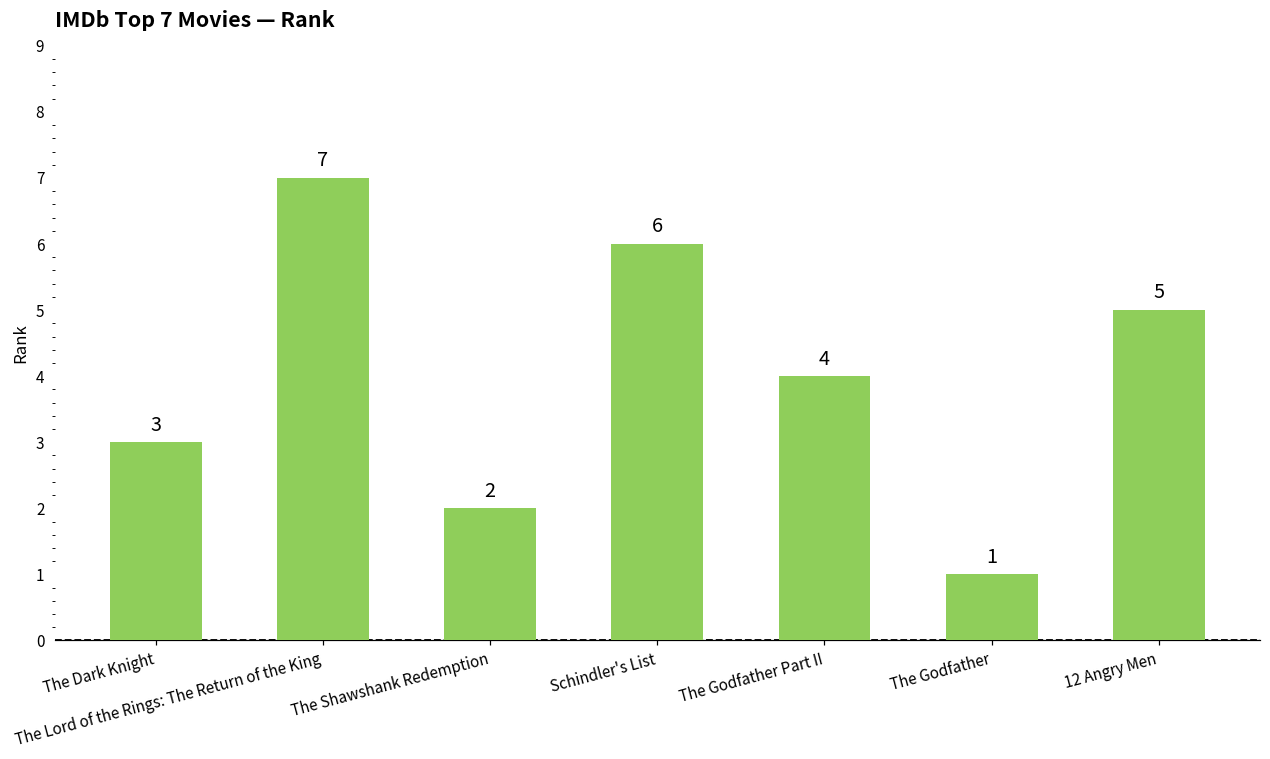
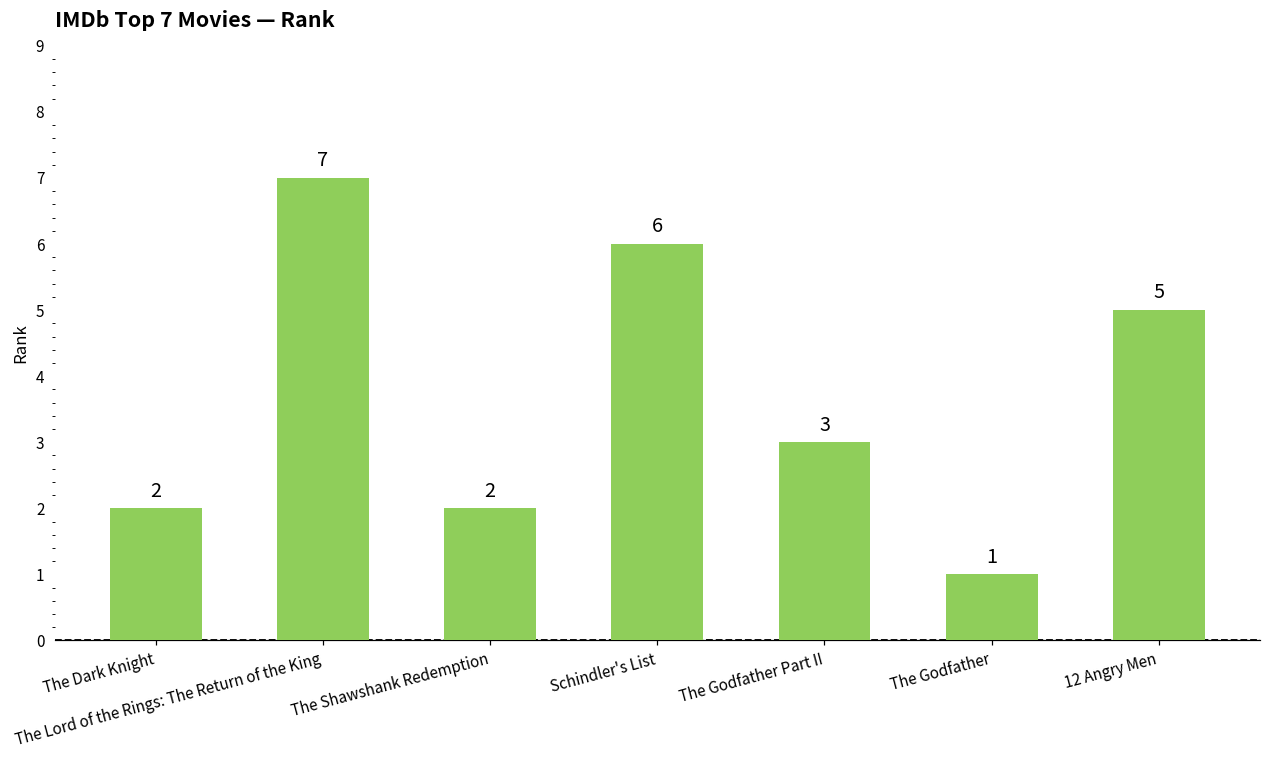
  {
-   "The Dark Knight": 3,
+   "The Dark Knight": 2,
    "The Lord of the Rings: The Return of the King": 7,
    "The Shawshank Redemption": 2,
    "Schindler's List": 6,
-   "The Godfather Part II": 4,
+   "The Godfather Part II": 3,
    "The Godfather": 1,
    "12 Angry Men": 5
  }
